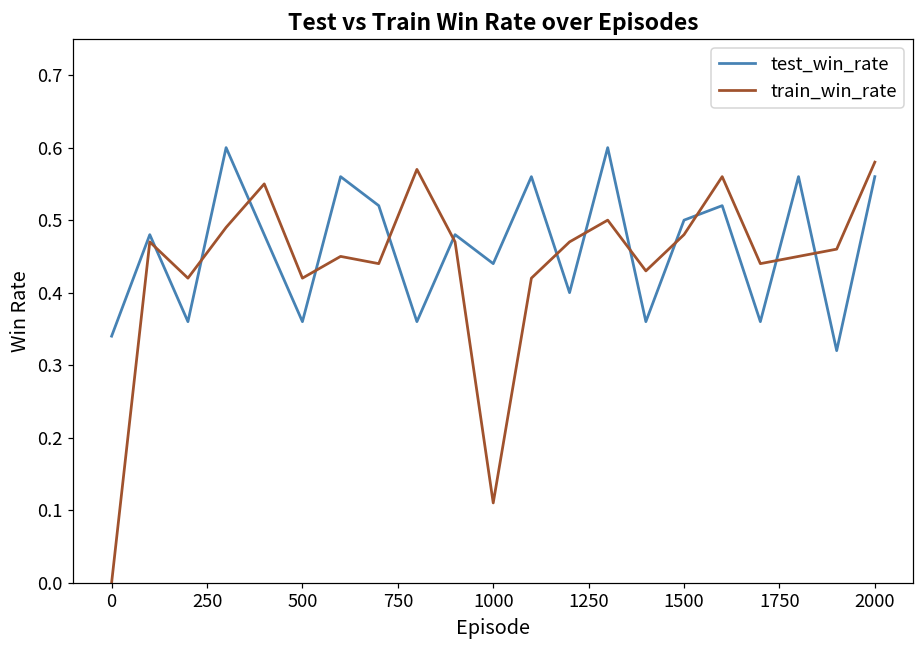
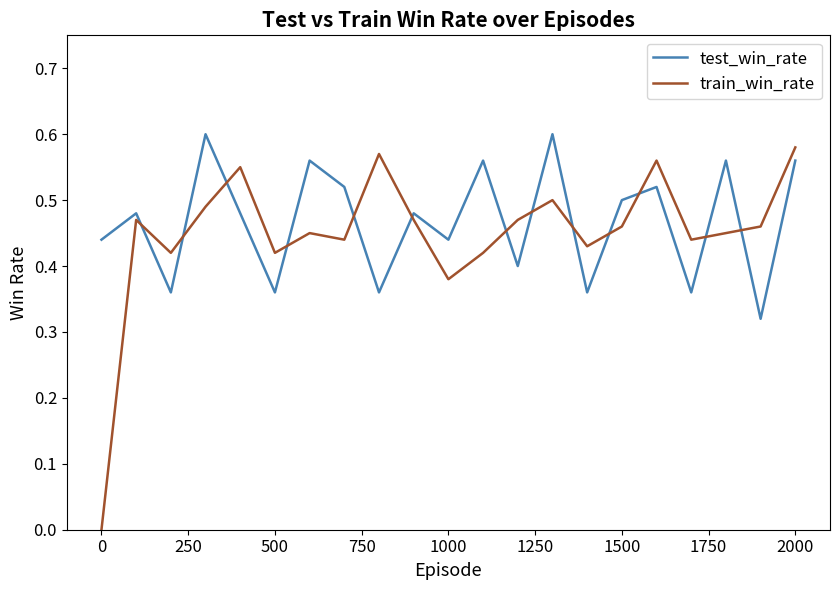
  {
    "test_win_rate": {
-     "0": 0.34,
+     "0": 0.44,
      "500": 0.36,
      "1000": 0.44,
      "1500": 0.50,
      "2000": 0.56
    },
    "train_win_rate": {
      "0": 0.00,
      "500": 0.42,
-     "1000": 0.11,
-     "1500": 0.48,
+     "1000": 0.38,
+     "1500": 0.46,
      "2000": 0.58
    }
  }
